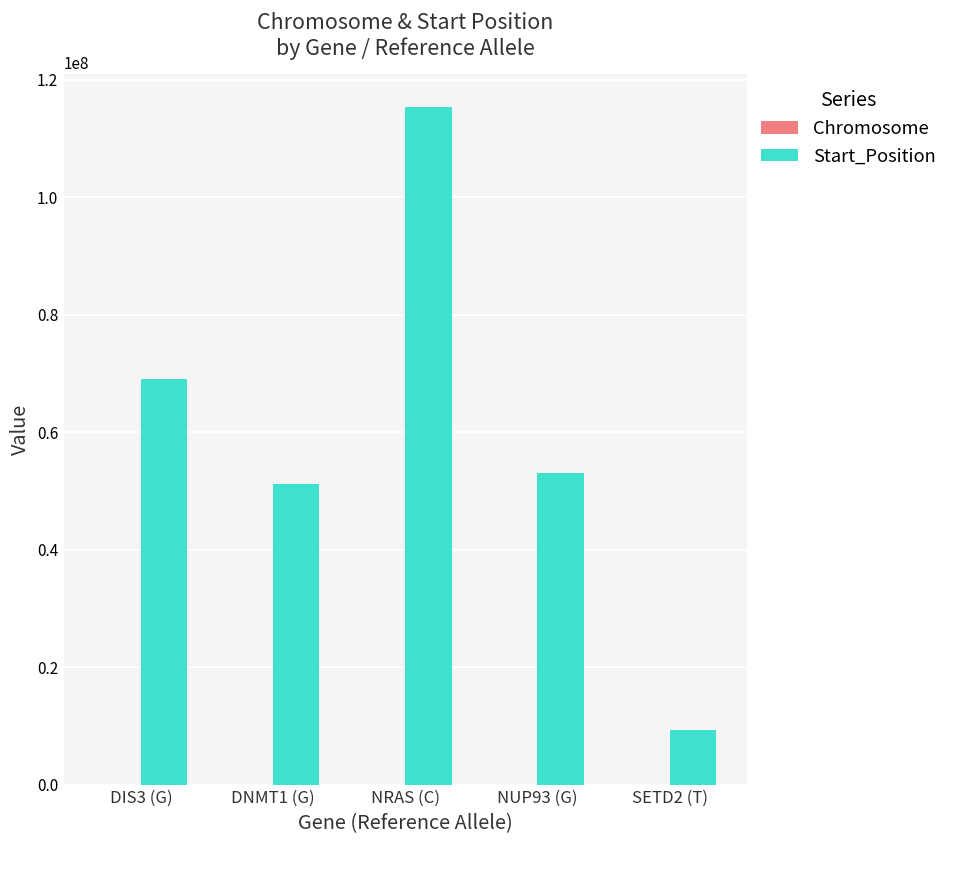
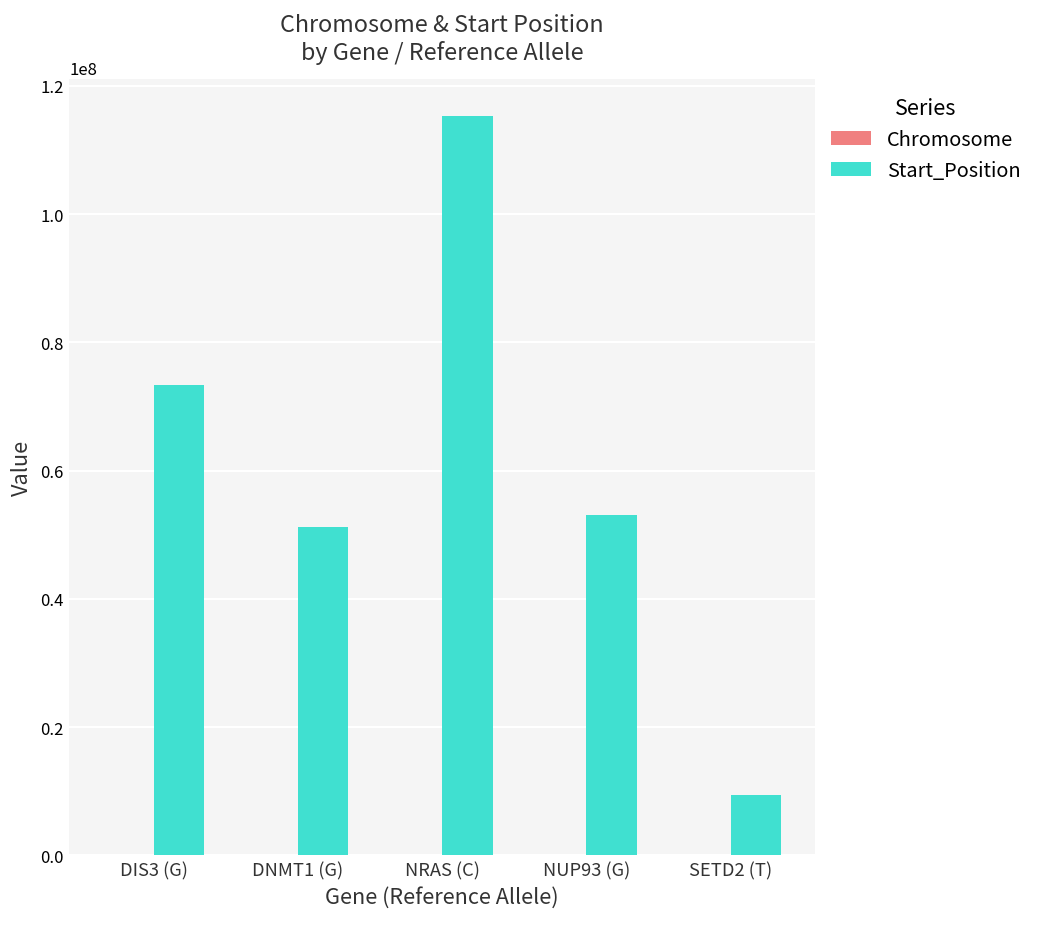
  {
    "Start_Position": {
-     "DIS3 (G)": 69000000,
+     "DIS3 (G)": 73000000,
      "DNMT1 (G)": 51000000,
      "NRAS (C)": 115000000,
      "NUP93 (G)": 53000000,
      "SETD2 (T)": 9000000
    }
  }
